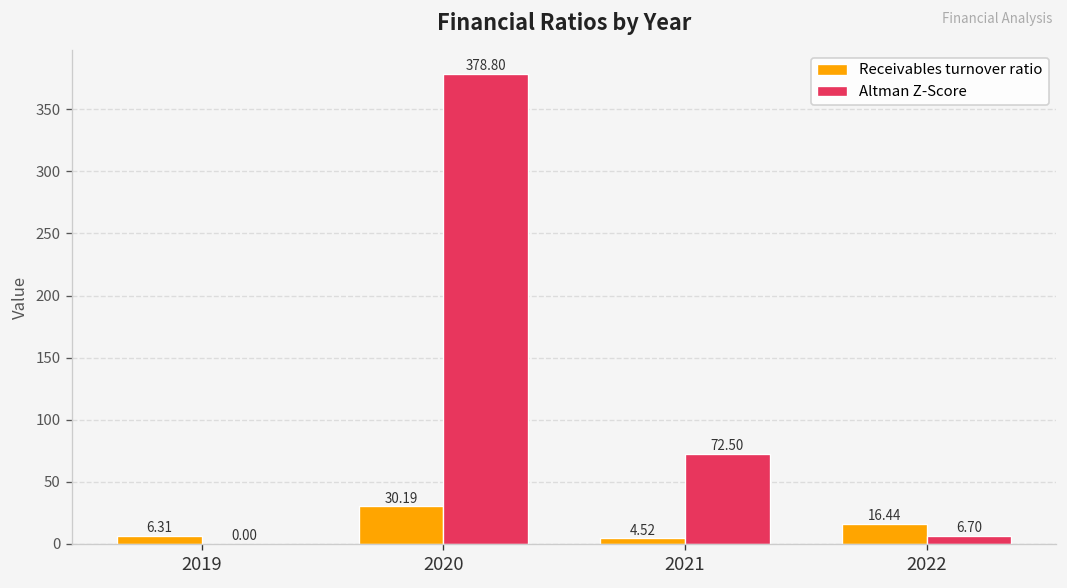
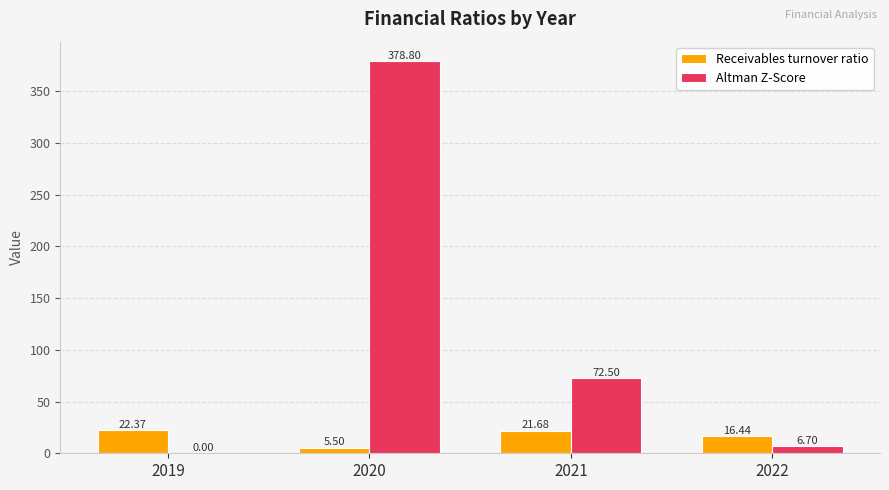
  {
    "Receivables turnover ratio": {
-     "2019": 6.31,
-     "2020": 30.19,
-     "2021": 4.52,
+     "2019": 22.37,
+     "2020": 5.50,
+     "2021": 21.68,
      "2022": 16.44
    },
    "Altman Z-Score": {
      "2019": 0.00,
      "2020": 378.80,
      "2021": 72.50,
      "2022": 6.70
    }
  }
